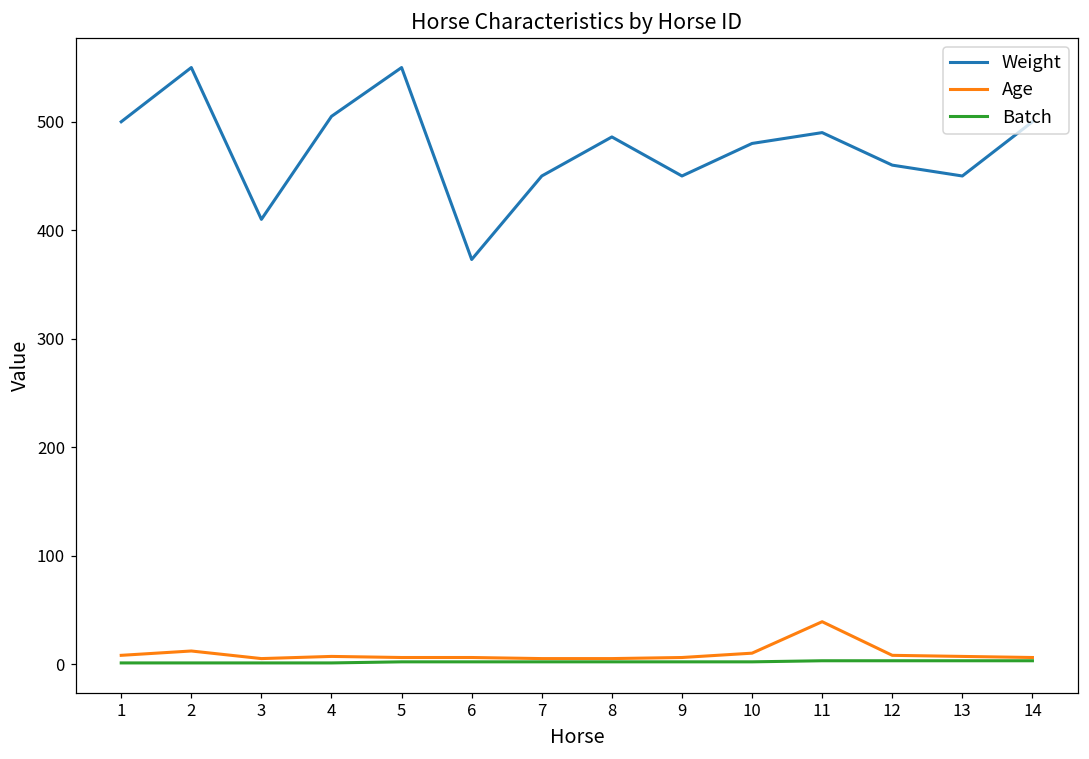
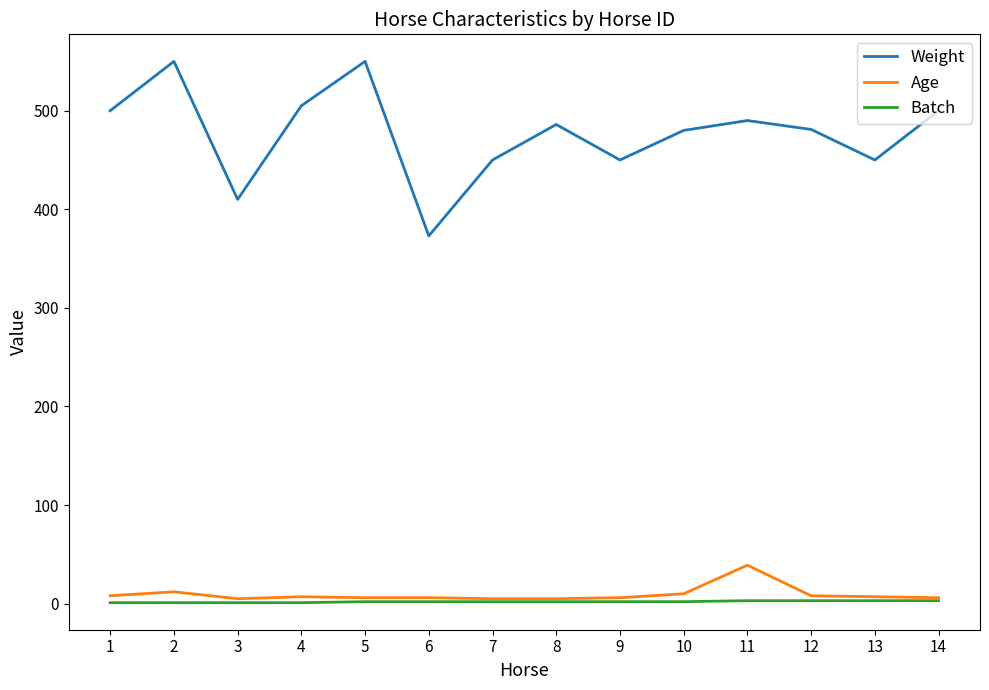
  {
    "Weight": {
      "1": 500,
      "2": 550,
      "3": 410,
      "4": 510,
      "5": 550,
      "6": 370,
      "7": 450,
      "8": 490,
      "9": 450,
      "10": 480,
      "11": 490,
-     "12": 460,
+     "12": 480,
      "13": 450
    },
    "Age": {
      "1": 10,
      "2": 10,
      "3": 10,
      "4": 10,
      "5": 10,
      "6": 10,
      "7": 10,
      "8": 10,
      "9": 10,
      "10": 10,
      "11": 40,
      "12": 10,
      "13": 10,
      "14": 10
    },
    "Batch": {
      "1": 0,
      "2": 0,
      "3": 0,
      "4": 0,
      "5": 0,
      "6": 0,
      "7": 0,
      "8": 0,
      "9": 0,
      "10": 0,
      "11": 0,
      "12": 0,
      "13": 0,
      "14": 0
    }
  }
